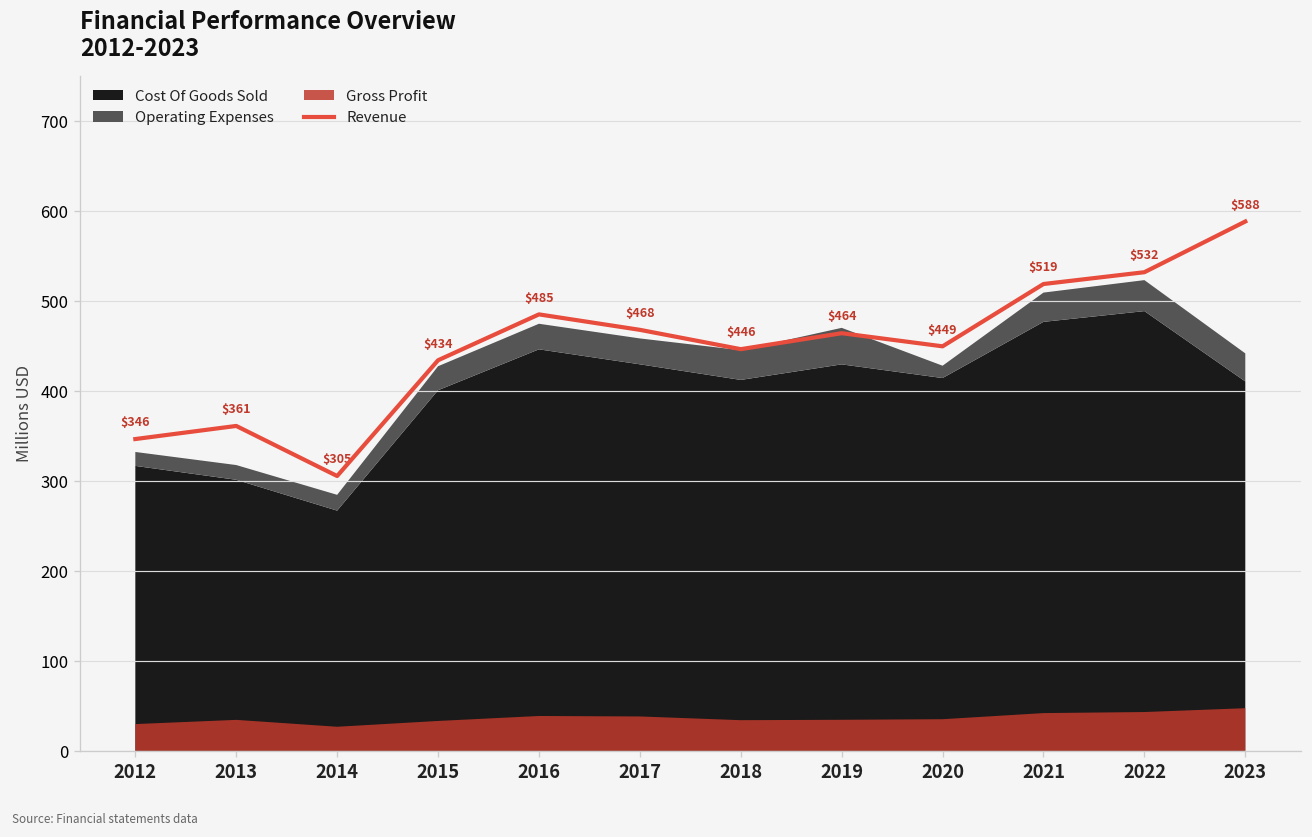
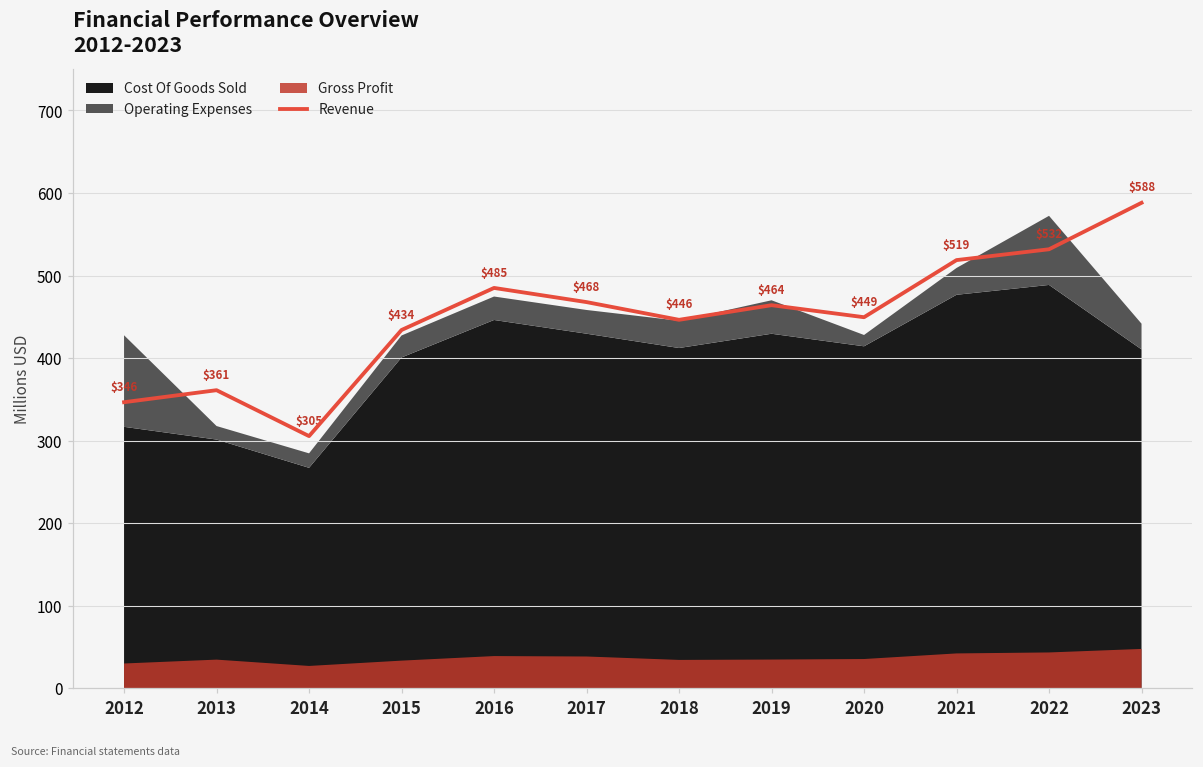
  {
    "Operating Expenses": {
-     "2012": 20,
+     "2012": 110,
      "2013": 20,
      "2014": 20,
      "2015": 30,
      "2016": 30,
      "2017": 30,
      "2020": 10,
      "2021": 30,
-     "2022": 30,
+     "2022": 80,
      "2023": 30
    }
  }
